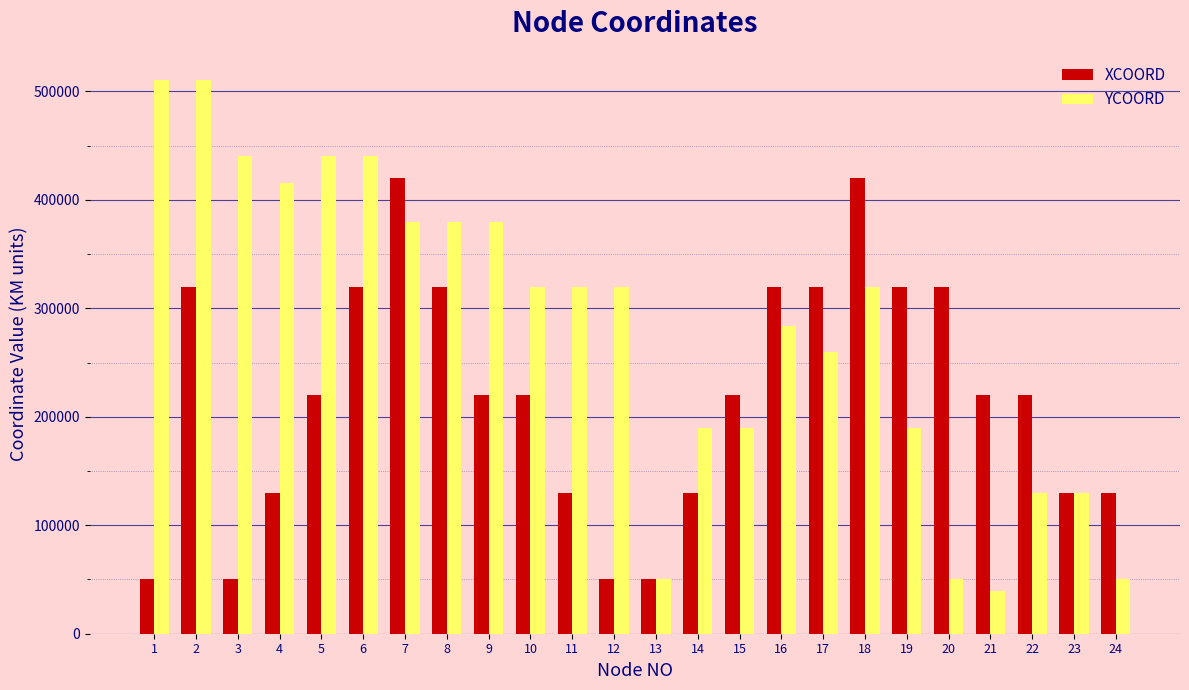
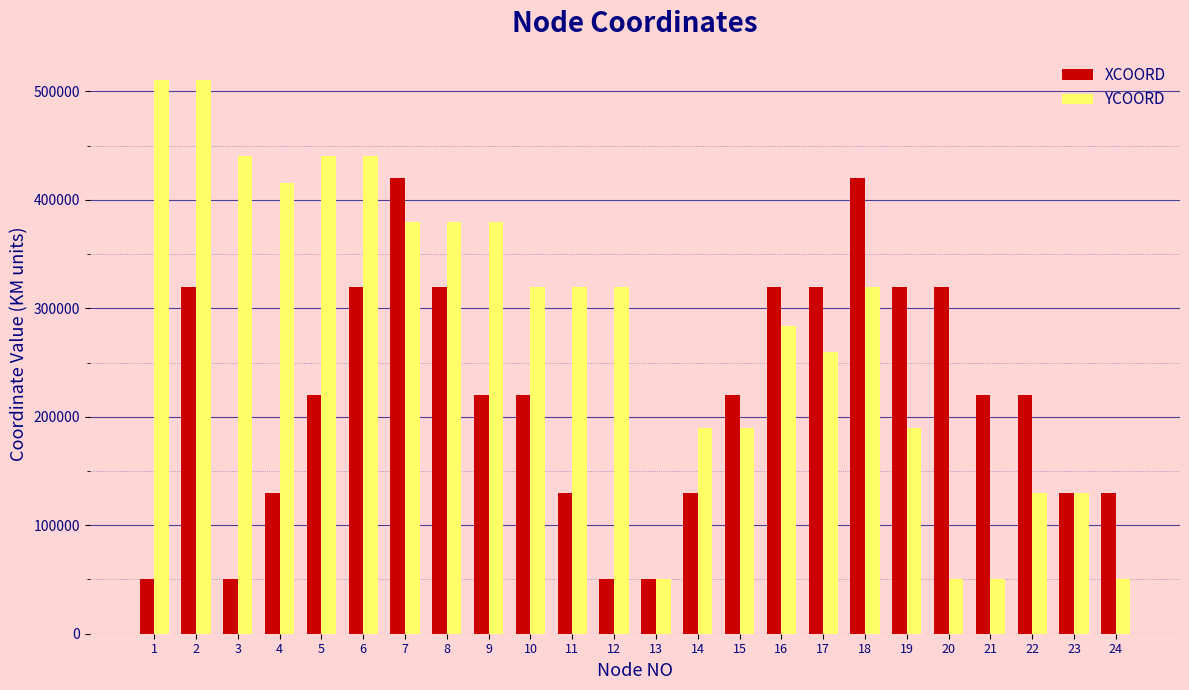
  {
    "XCOORD": {
      "1": 50000,
      "2": 320000,
      "3": 50000,
      "4": 130000,
      "5": 220000,
      "6": 320000,
      "7": 420000,
      "8": 320000,
      "9": 220000,
      "10": 220000,
      "11": 130000,
      "12": 50000,
      "13": 50000,
      "14": 130000,
      "15": 220000,
      "16": 320000,
      "17": 320000,
      "18": 420000,
      "19": 320000,
      "20": 320000,
      "21": 220000,
      "22": 220000,
      "23": 130000,
      "24": 130000
    },
    "YCOORD": {
      "1": 510000,
      "2": 510000,
      "3": 440000,
      "4": 415000,
      "5": 440000,
      "6": 440000,
      "7": 380000,
      "8": 380000,
      "9": 380000,
      "10": 320000,
      "11": 320000,
      "12": 320000,
      "13": 50000,
      "14": 190000,
      "15": 190000,
      "16": 283000,
      "17": 260000,
      "18": 320000,
      "19": 190000,
      "20": 50000,
-     "21": 39000,
+     "21": 50000,
      "22": 130000,
      "23": 130000,
      "24": 50000
    }
  }
